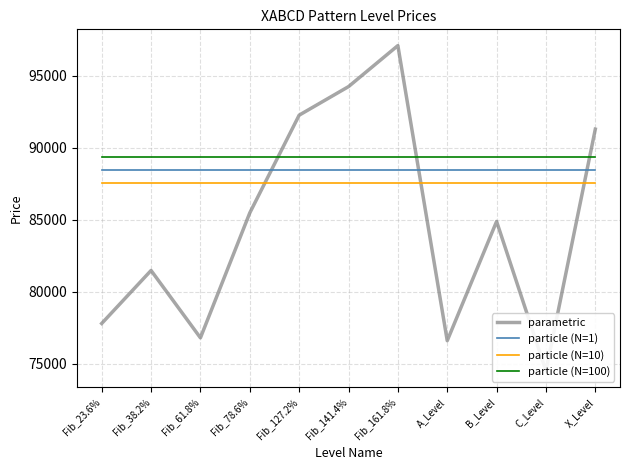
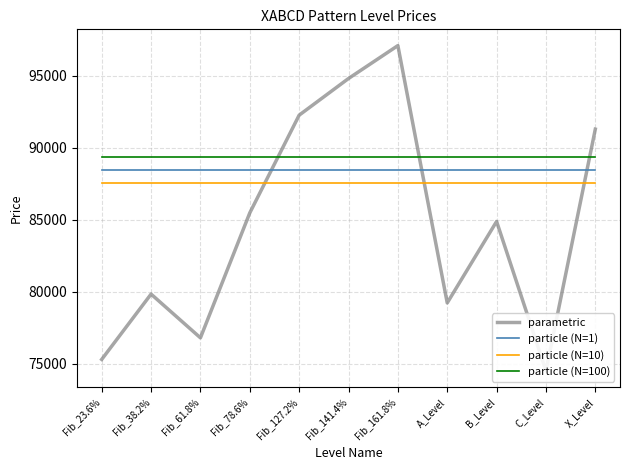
  {
    "parametric": {
-     "Fib_23.6%": 77800,
-     "Fib_38.2%": 81500,
+     "Fib_23.6%": 75300,
+     "Fib_38.2%": 79800,
      "Fib_61.8%": 76800,
      "Fib_78.6%": 85500,
      "Fib_127.2%": 92300,
-     "Fib_141.4%": 94200,
+     "Fib_141.4%": 94800,
      "Fib_161.8%": 97100,
-     "A_Level": 76600,
+     "A_Level": 79200,
      "B_Level": 84900,
      "X_Level": 91300
    },
    "particle (N=1)": {
      "Fib_23.6%": 88500,
      "Fib_38.2%": 88500,
      "Fib_61.8%": 88500,
      "Fib_78.6%": 88500,
      "Fib_127.2%": 88500,
      "Fib_141.4%": 88500,
      "Fib_161.8%": 88500,
      "A_Level": 88500,
      "B_Level": 88500,
      "C_Level": 88500,
      "X_Level": 88500
    },
    "particle (N=10)": {
      "Fib_23.6%": 87600,
      "Fib_38.2%": 87600,
      "Fib_61.8%": 87600,
      "Fib_78.6%": 87600,
      "Fib_127.2%": 87600,
      "Fib_141.4%": 87600,
      "Fib_161.8%": 87600,
      "A_Level": 87600,
      "B_Level": 87600,
      "C_Level": 87600,
      "X_Level": 87600
    },
    "particle (N=100)": {
      "Fib_23.6%": 89400,
      "Fib_38.2%": 89400,
      "Fib_61.8%": 89400,
      "Fib_78.6%": 89400,
      "Fib_127.2%": 89400,
      "Fib_141.4%": 89400,
      "Fib_161.8%": 89400,
      "A_Level": 89400,
      "B_Level": 89400,
      "C_Level": 89400,
      "X_Level": 89400
    }
  }
